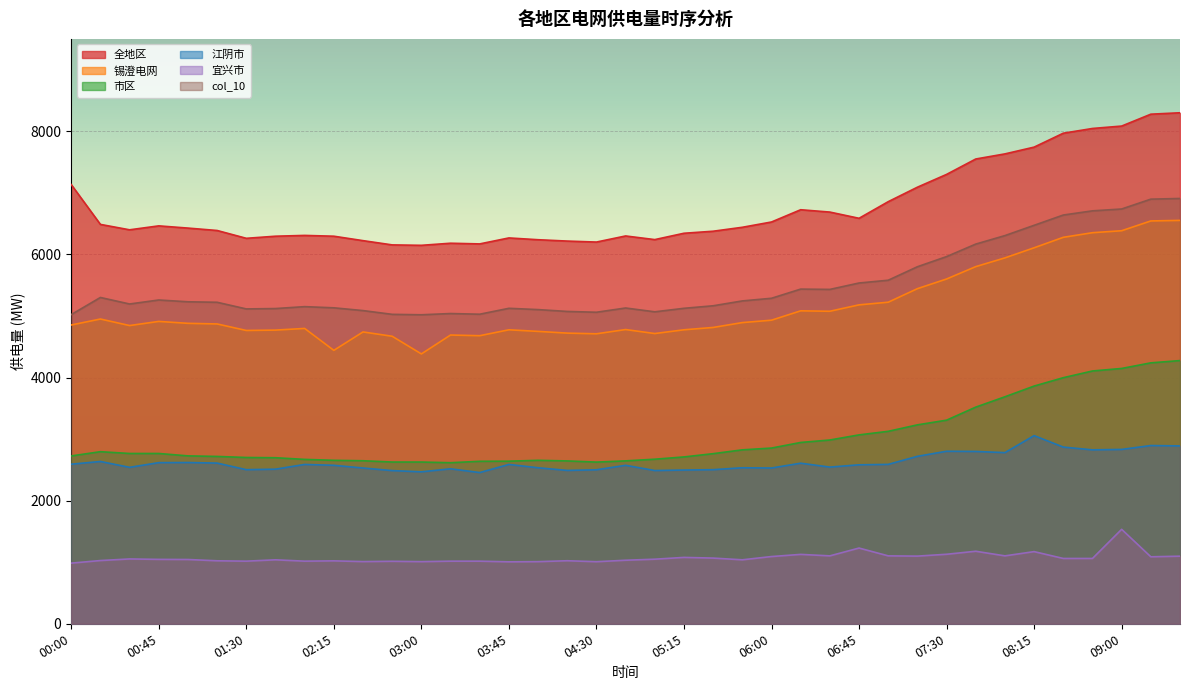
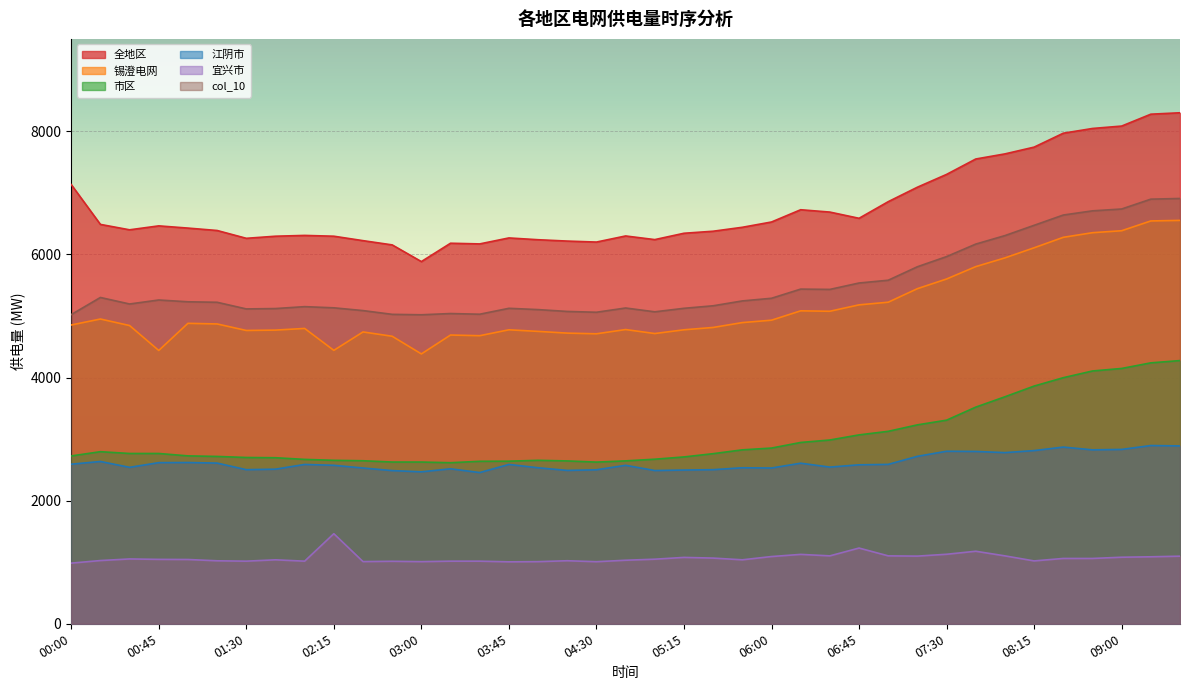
  {
    "全地区": {
      "00:00": 7100,
      "00:45": 6500,
      "01:30": 6300,
      "02:15": 6300,
-     "03:00": 6100,
+     "03:00": 5900,
      "03:45": 6300,
      "04:30": 6200,
      "05:15": 6300,
      "06:00": 6500,
      "06:45": 6600,
      "07:30": 7300,
      "08:15": 7700,
      "09:00": 8100
    },
    "锡澄电网": {
      "00:00": 4900,
-     "00:45": 4900,
+     "00:45": 4400,
      "01:30": 4800,
      "02:15": 4400,
      "03:00": 4400,
      "03:45": 4800,
      "04:30": 4700,
      "05:15": 4800,
      "06:00": 4900,
      "06:45": 5200,
      "07:30": 5600,
      "08:15": 6100,
      "09:00": 6400
    },
    "市区": {
      "00:00": 2700,
      "00:45": 2800,
      "01:30": 2700,
      "02:15": 2700,
      "03:00": 2600,
      "03:45": 2600,
      "04:30": 2600,
      "05:15": 2700,
      "06:00": 2900,
      "06:45": 3100,
      "07:30": 3300,
      "08:15": 3900,
      "09:00": 4100
    },
    "江阴市": {
      "00:00": 2600,
      "00:45": 2600,
      "01:30": 2500,
      "02:15": 2600,
      "03:00": 2500,
      "03:45": 2600,
      "04:30": 2500,
      "05:15": 2500,
      "06:00": 2500,
      "06:45": 2600,
      "07:30": 2800,
-     "08:15": 3100,
+     "08:15": 2800,
      "09:00": 2800
    },
    "宜兴市": {
      "00:00": 1000,
      "00:45": 1000,
      "01:30": 1000,
-     "02:15": 1000,
+     "02:15": 1500,
      "03:00": 1000,
      "03:45": 1000,
      "04:30": 1000,
      "05:15": 1100,
      "06:00": 1100,
      "06:45": 1200,
      "07:30": 1100,
-     "08:15": 1200,
-     "09:00": 1500
+     "08:15": 1000,
+     "09:00": 1100
    },
    "col_10": {
      "00:00": 5000,
      "00:45": 5300,
      "01:30": 5100,
      "02:15": 5100,
      "03:00": 5000,
      "03:45": 5100,
      "04:30": 5100,
      "05:15": 5100,
      "06:00": 5300,
      "06:45": 5500,
      "07:30": 6000,
      "08:15": 6500,
      "09:00": 6700
    }
  }
